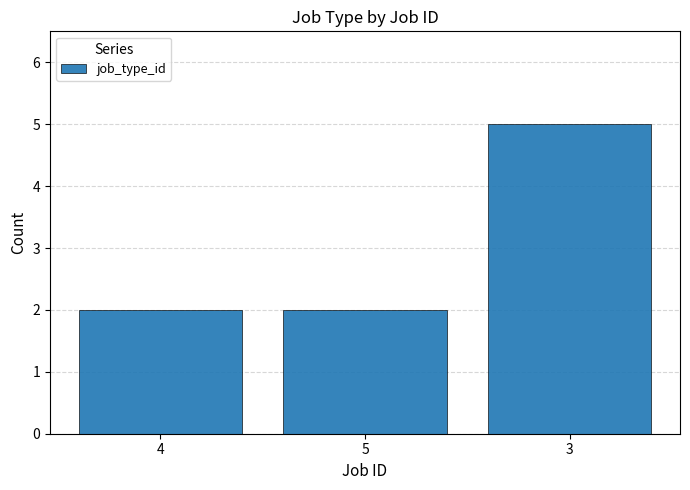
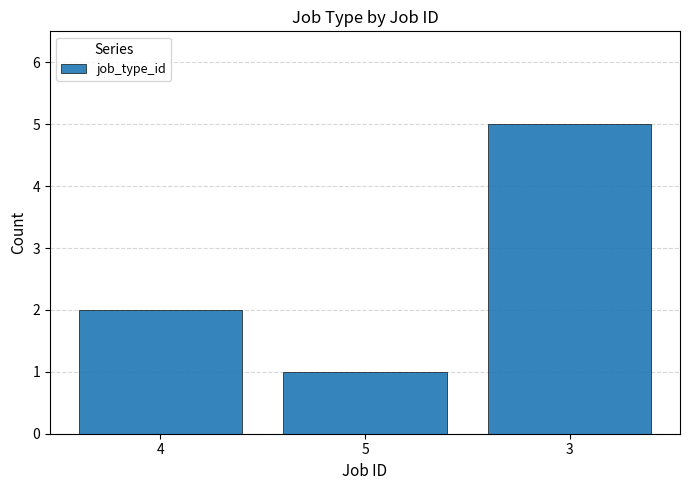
  {
    "4": 2,
-   "5": 2,
+   "5": 1,
    "3": 5
  }
